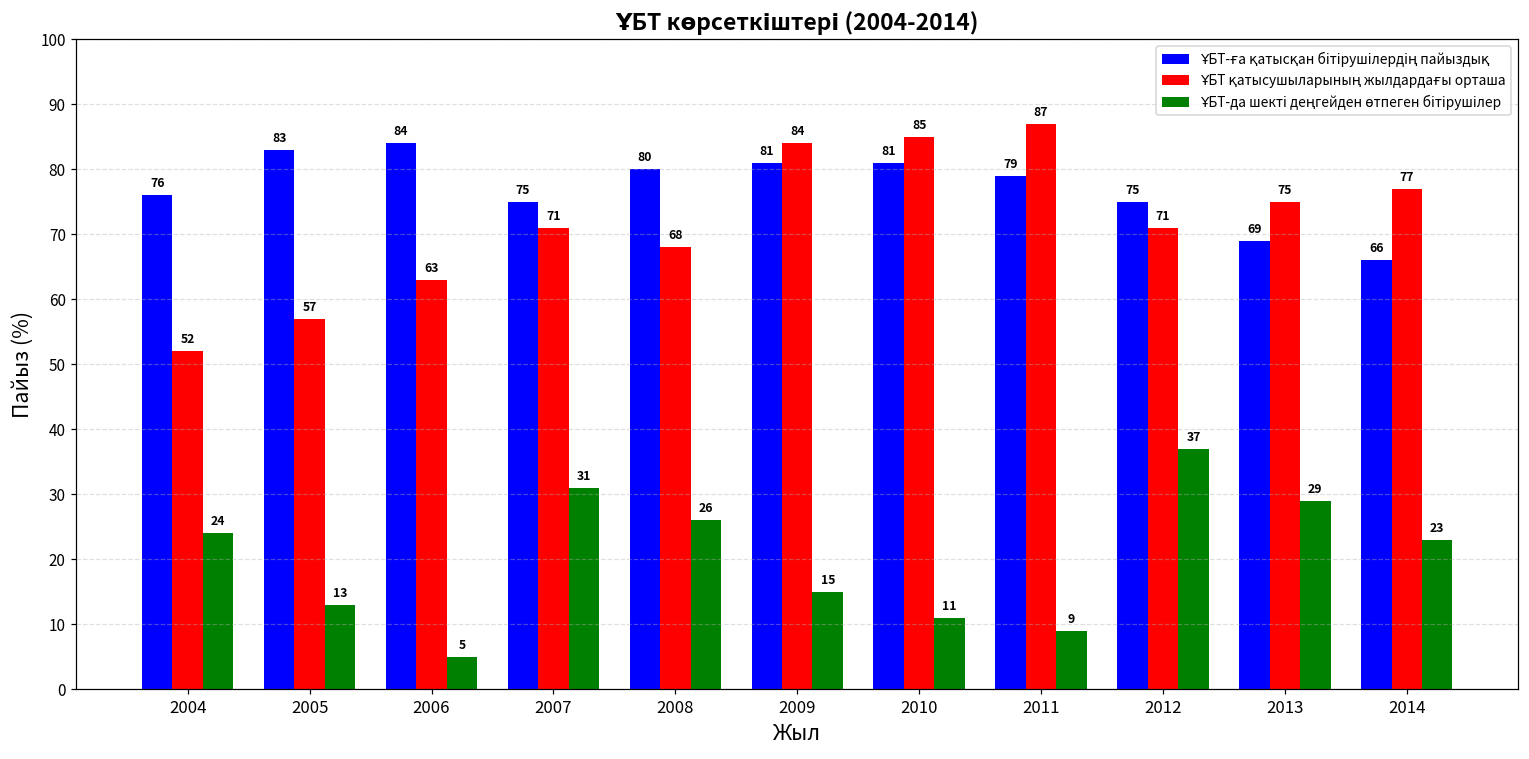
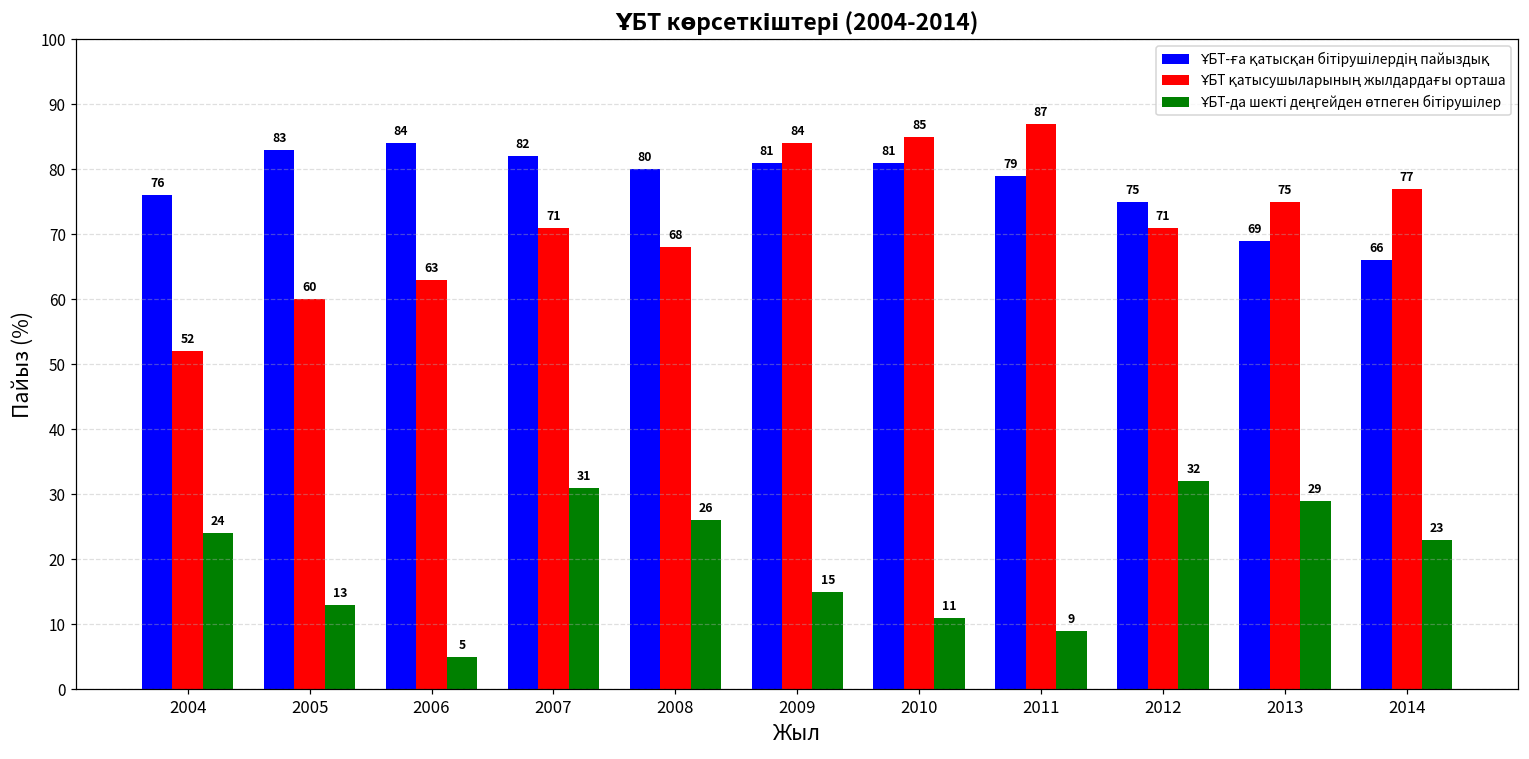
  {
    "ҰБТ-ға қатысқан бітірушілердің пайыздық": {
      "2004": 76,
      "2005": 83,
      "2006": 84,
-     "2007": 75,
+     "2007": 82,
      "2008": 80,
      "2009": 81,
      "2010": 81,
      "2011": 79,
      "2012": 75,
      "2013": 69,
      "2014": 66
    },
    "ҰБТ қатысушыларының жылдардағы орташа": {
      "2004": 52,
-     "2005": 57,
+     "2005": 60,
      "2006": 63,
      "2007": 71,
      "2008": 68,
      "2009": 84,
      "2010": 85,
      "2011": 87,
      "2012": 71,
      "2013": 75,
      "2014": 77
    },
    "ҰБТ-да шекті деңгейден өтпеген бітірушілер": {
      "2004": 24,
      "2005": 13,
      "2006": 5,
      "2007": 31,
      "2008": 26,
      "2009": 15,
      "2010": 11,
      "2011": 9,
-     "2012": 37,
+     "2012": 32,
      "2013": 29,
      "2014": 23
    }
  }
